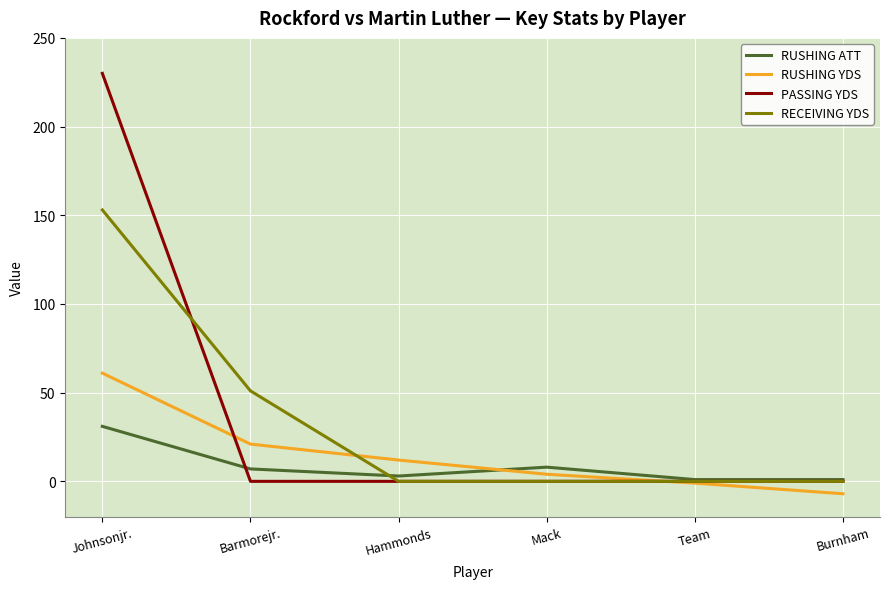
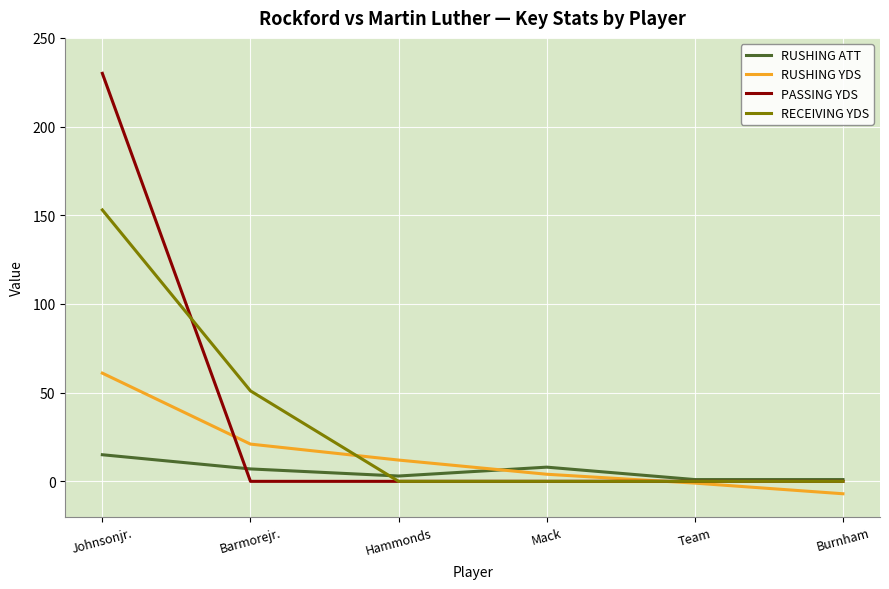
  {
    "RUSHING ATT": {
-     "Johnsonjr.": 31,
+     "Johnsonjr.": 15,
      "Barmorejr.": 7,
      "Hammonds": 3,
      "Mack": 8
    },
    "RUSHING YDS": {
      "Johnsonjr.": 61,
      "Barmorejr.": 21,
      "Hammonds": 12,
      "Mack": 4,
      "Burnham": -7
    },
    "PASSING YDS": {
      "Johnsonjr.": 230,
      "Barmorejr.": 0
    },
    "RECEIVING YDS": {
      "Johnsonjr.": 153,
      "Barmorejr.": 51
    }
  }
